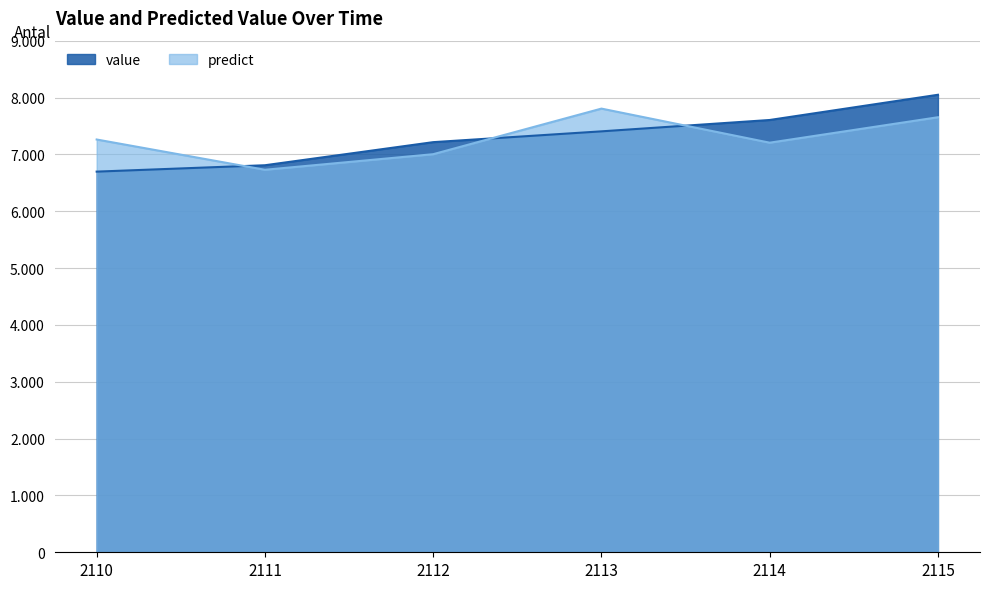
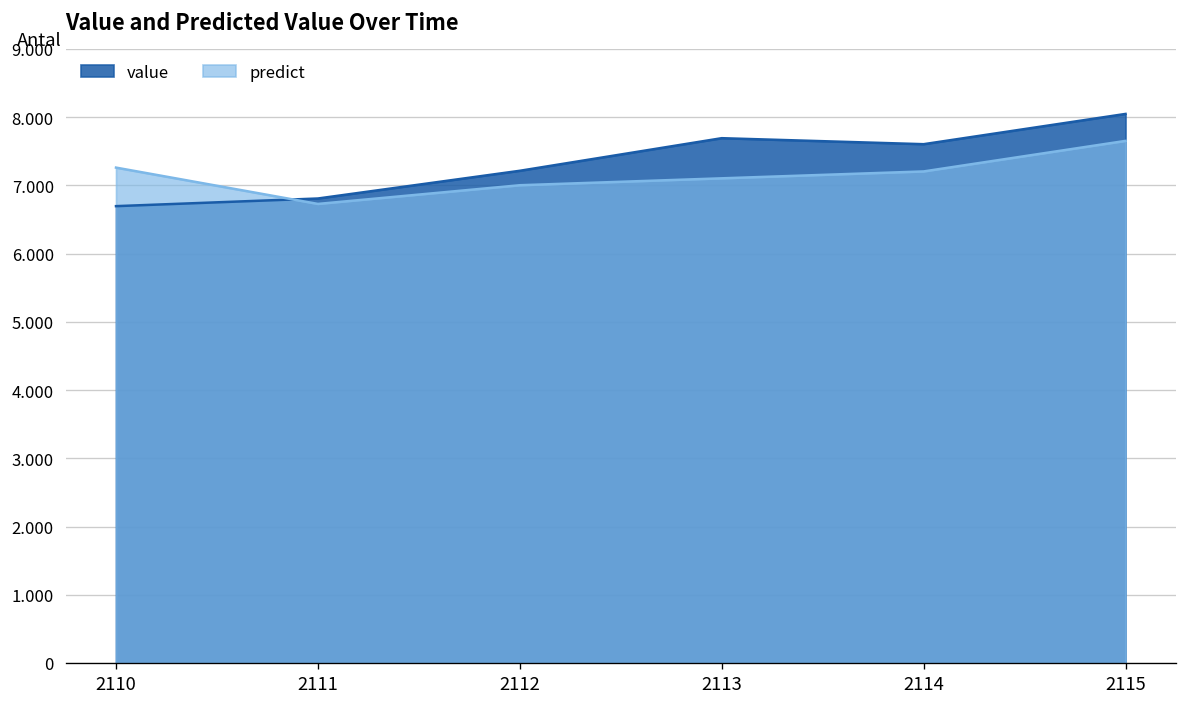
  {
    "value": {
      "2110": 6.7,
      "2111": 6.8,
      "2112": 7.2,
-     "2113": 7.4,
+     "2113": 7.7,
      "2114": 7.6,
      "2115": 8.0
    },
    "predict": {
      "2110": 7.3,
      "2111": 6.7,
      "2112": 7.0,
-     "2113": 7.8,
+     "2113": 7.1,
      "2114": 7.2,
      "2115": 7.7
    }
  }
